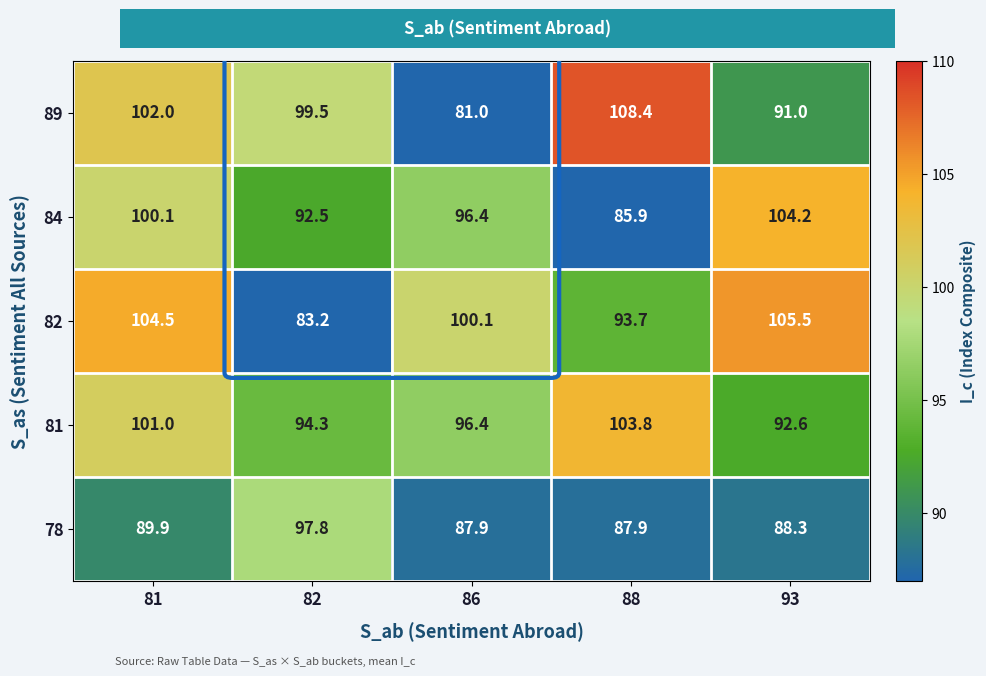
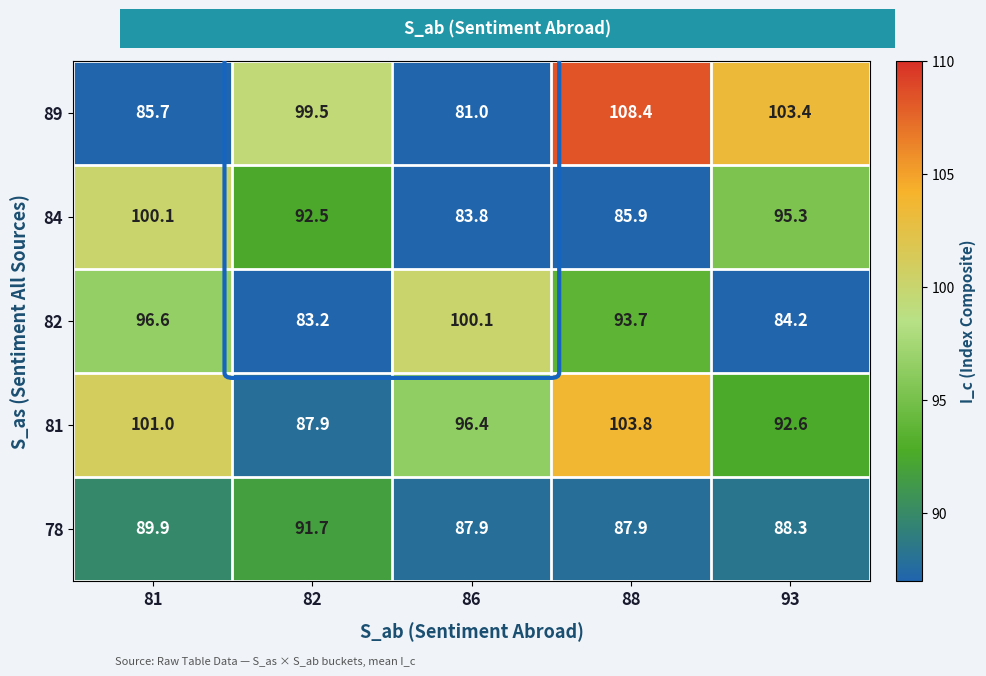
  {
    "89": {
-     "81": 102.0,
+     "81": 85.7,
      "82": 99.5,
      "86": 81.0,
      "88": 108.4,
-     "93": 91.0
+     "93": 103.4
    },
    "84": {
      "81": 100.1,
      "82": 92.5,
-     "86": 96.4,
+     "86": 83.8,
      "88": 85.9,
-     "93": 104.2
+     "93": 95.3
    },
    "82": {
-     "81": 104.5,
+     "81": 96.6,
      "82": 83.2,
      "86": 100.1,
      "88": 93.7,
-     "93": 105.5
+     "93": 84.2
    },
    "81": {
      "81": 101.0,
-     "82": 94.3,
+     "82": 87.9,
      "86": 96.4,
      "88": 103.8,
      "93": 92.6
    },
    "78": {
      "81": 89.9,
-     "82": 97.8,
+     "82": 91.7,
      "86": 87.9,
      "88": 87.9,
      "93": 88.3
    }
  }
